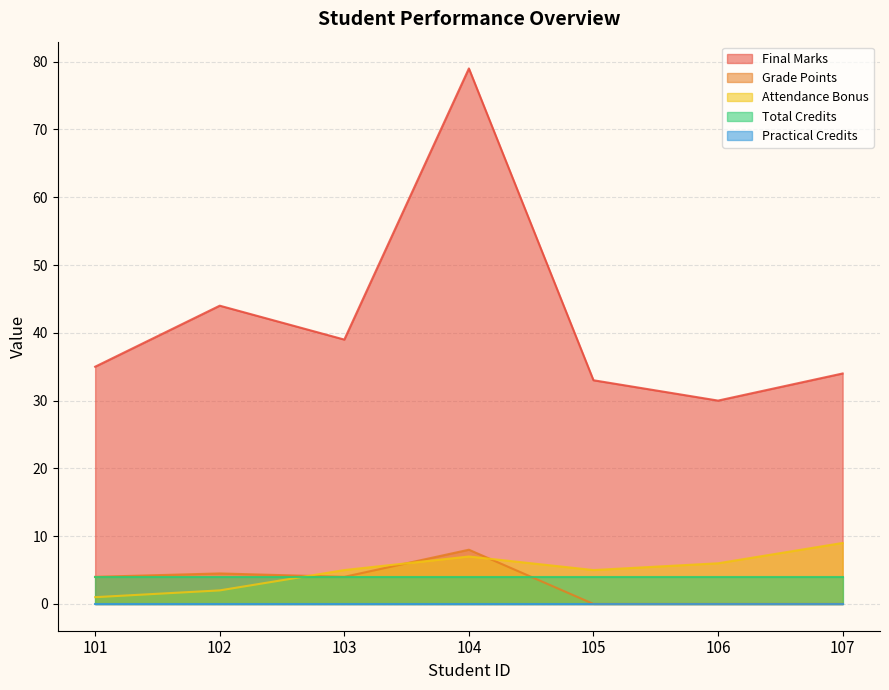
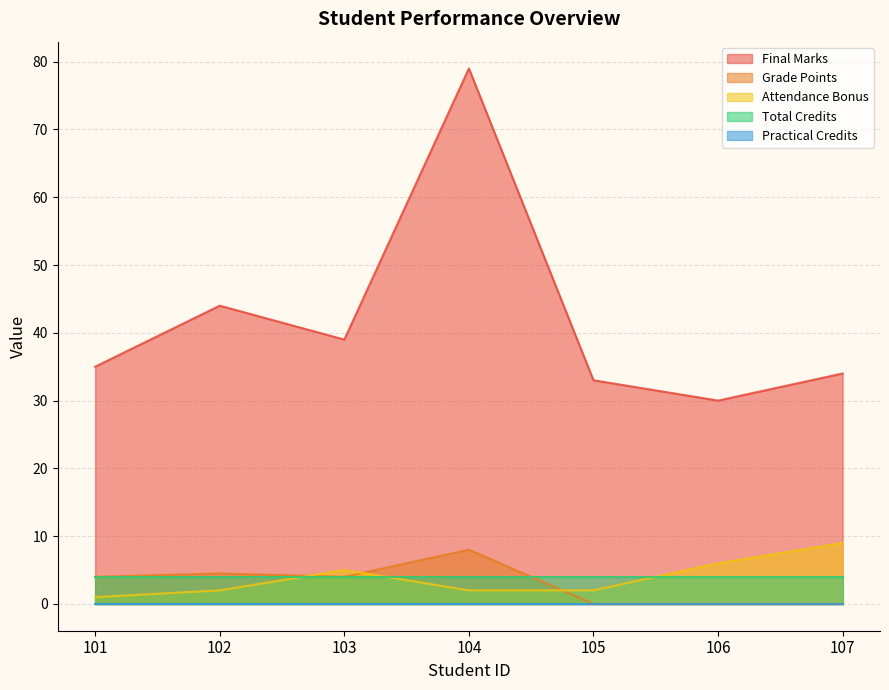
  {
    "Attendance Bonus": {
      "101": 1,
      "102": 2,
      "103": 5,
-     "104": 7,
-     "105": 5,
+     "104": 2,
+     "105": 2,
      "106": 6,
      "107": 9
    },
    "Total Credits": {
      "102": 4,
      "104": 4,
      "105": 4,
      "106": 4,
      "107": 4
    },
    "Practical Credits": {
      "101": 0,
      "102": 0,
      "103": 0,
      "104": 0
    }
  }
